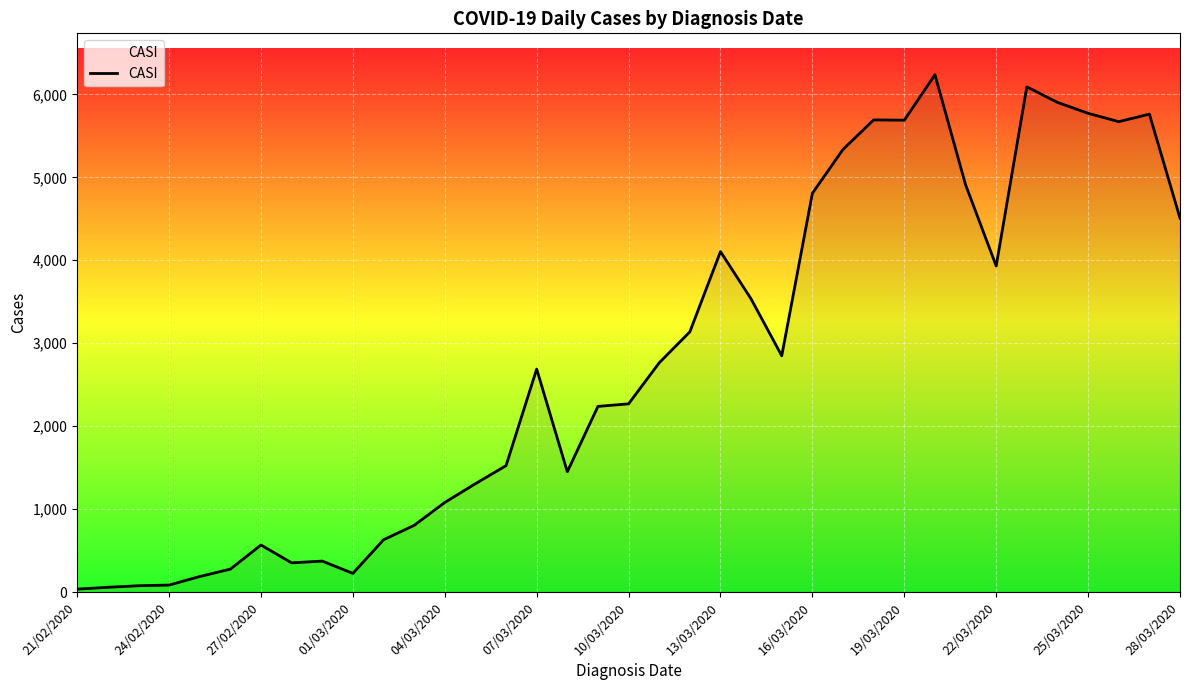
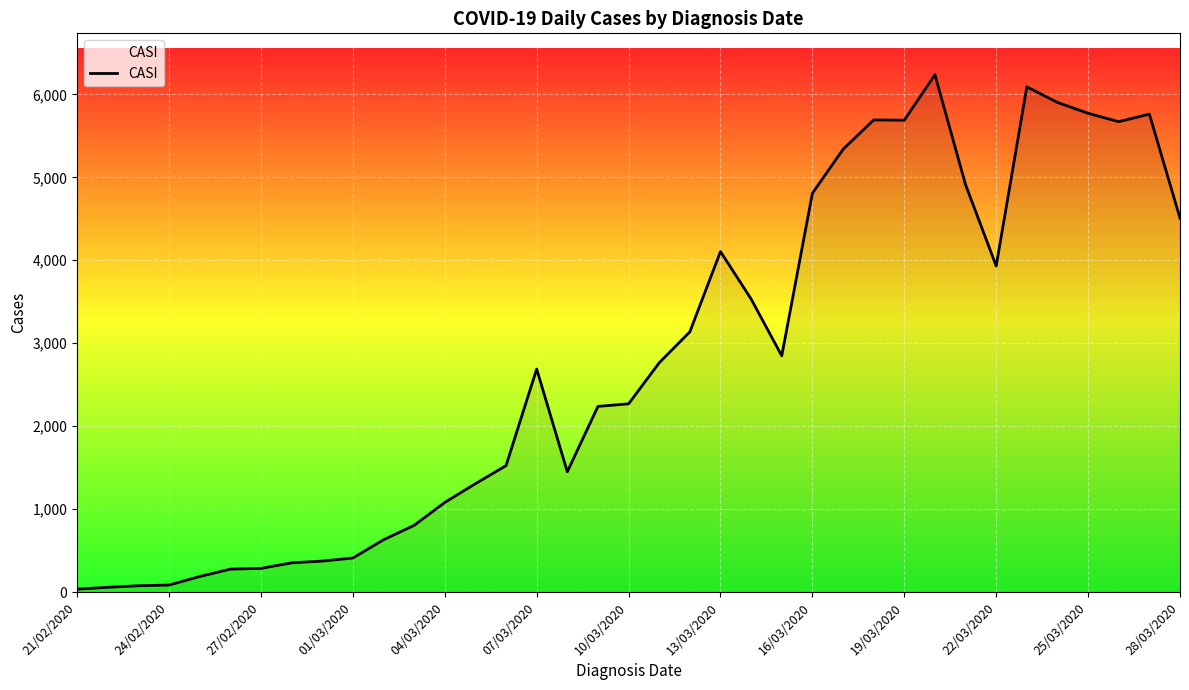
  {
    "21/02/2020": "0",
    "24/02/2020": "100",
-   "27/02/2020": "600",
-   "01/03/2020": "200",
+   "27/02/2020": "300",
+   "01/03/2020": "400",
    "04/03/2020": "1,100",
    "07/03/2020": "2,700",
    "10/03/2020": "2,300",
    "13/03/2020": "4,100",
    "16/03/2020": "4,800",
    "19/03/2020": "5,700",
    "22/03/2020": "3,900",
    "25/03/2020": "5,800",
    "28/03/2020": "4,500"
  }
